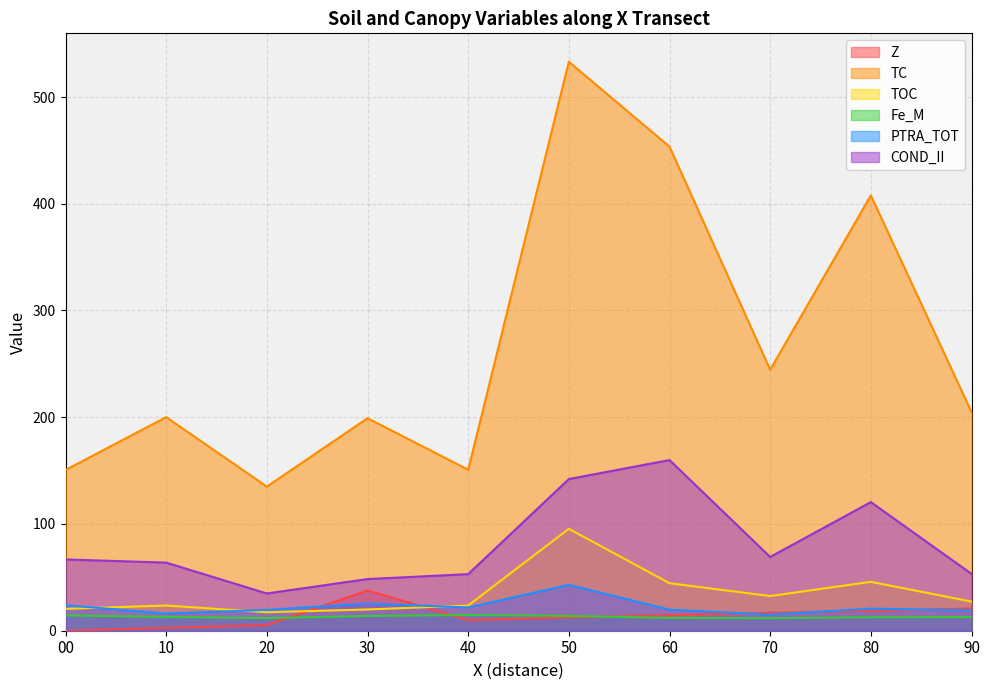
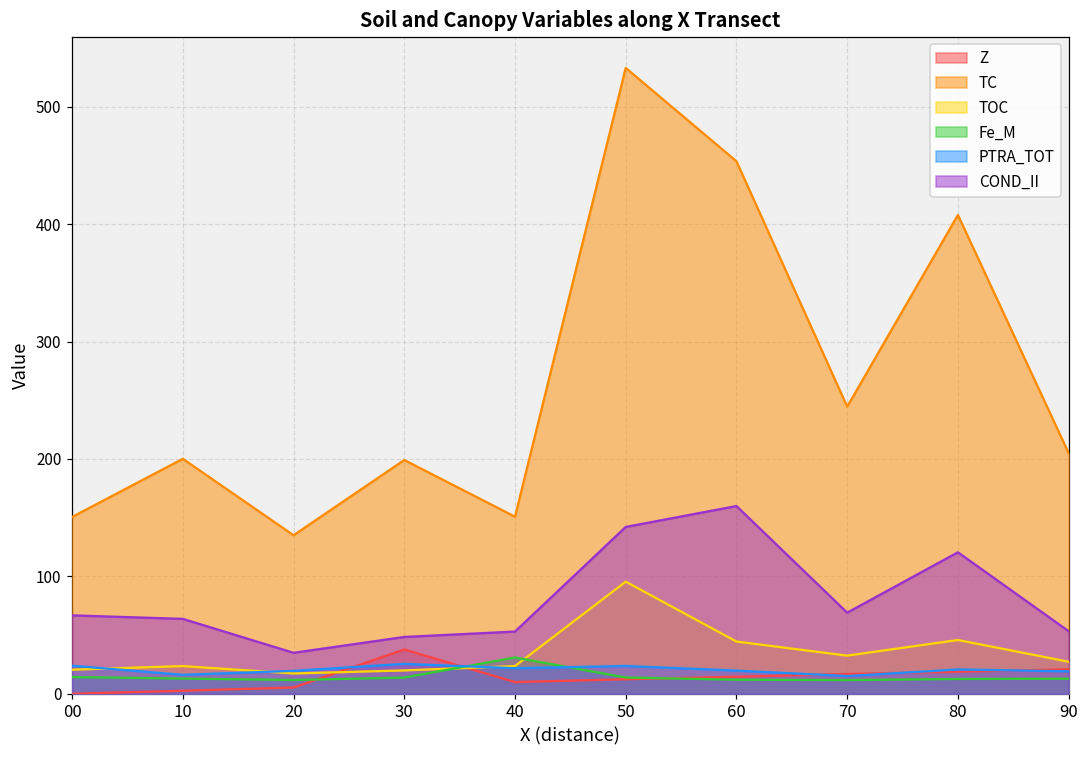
  {
    "Z": {
      "00": 0,
      "10": 3,
      "20": 5,
      "30": 38,
      "40": 10,
      "60": 15
    },
    "Fe_M": {
      "00": 14,
      "10": 13,
      "20": 12,
      "30": 14,
-     "40": 15,
+     "40": 31,
      "60": 12,
      "70": 12,
      "80": 13,
      "90": 13
    },
    "PTRA_TOT": {
      "00": 24,
      "10": 16,
      "30": 25,
-     "50": 43,
+     "50": 24,
      "60": 20
    },
    "COND_II": {
      "00": 67,
      "10": 64,
      "20": 35,
      "30": 48,
      "40": 53,
      "50": 142,
      "60": 160,
      "70": 69,
      "80": 121,
      "90": 53
    }
  }
